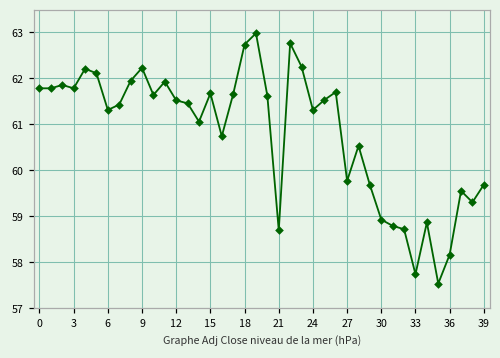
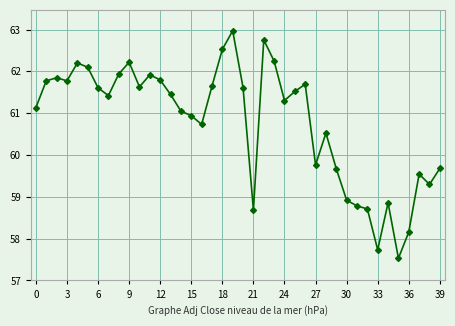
  {
-   "0": 61.8,
+   "0": 61.1,
    "3": 61.8,
-   "6": 61.3,
+   "6": 61.6,
    "9": 62.2,
-   "12": 61.5,
-   "15": 61.7,
-   "18": 62.7,
+   "12": 61.8,
+   "15": 60.9,
+   "18": 62.5,
    "21": 58.7,
    "24": 61.3,
    "27": 59.8,
    "30": 58.9,
    "33": 57.7,
    "36": 58.2,
    "39": 59.7
  }
